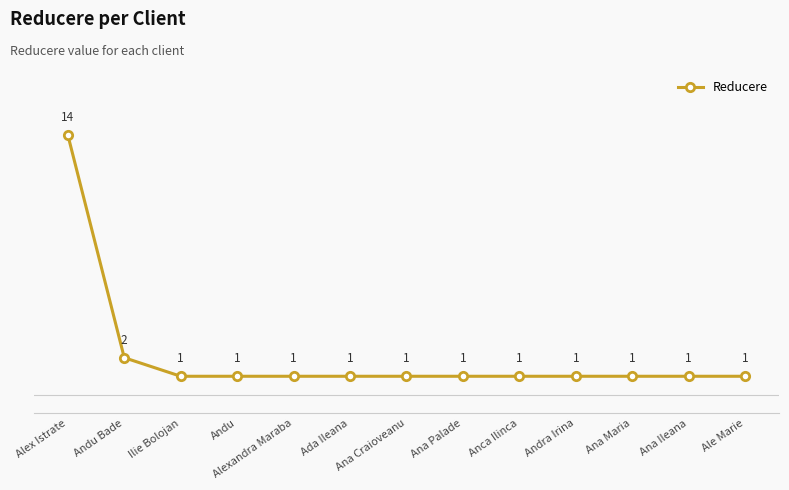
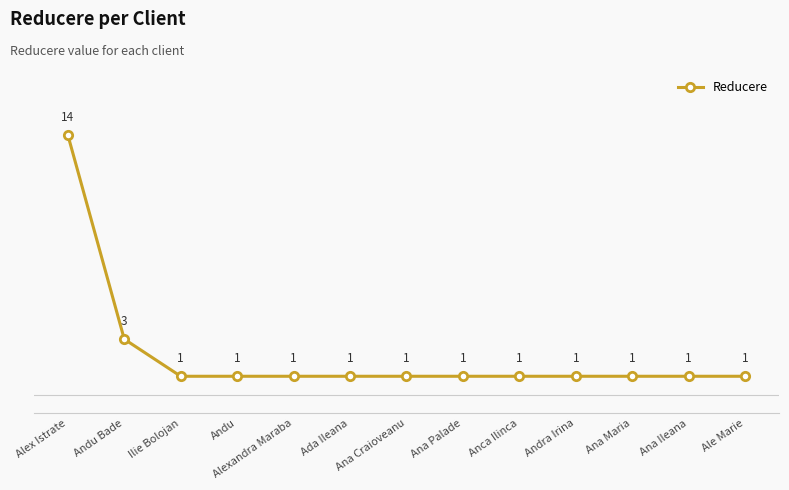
  {
    "Alex Istrate": 14,
-   "Andu Bade": 2,
+   "Andu Bade": 3,
    "Ilie Bolojan": 1,
    "Andu": 1,
    "Alexandra Maraba": 1,
    "Ada Ileana": 1,
    "Ana Craioveanu": 1,
    "Ana Palade": 1,
    "Anca Ilinca": 1,
    "Andra Irina": 1,
    "Ana Maria": 1,
    "Ana Ileana": 1,
    "Ale Marie": 1
  }
